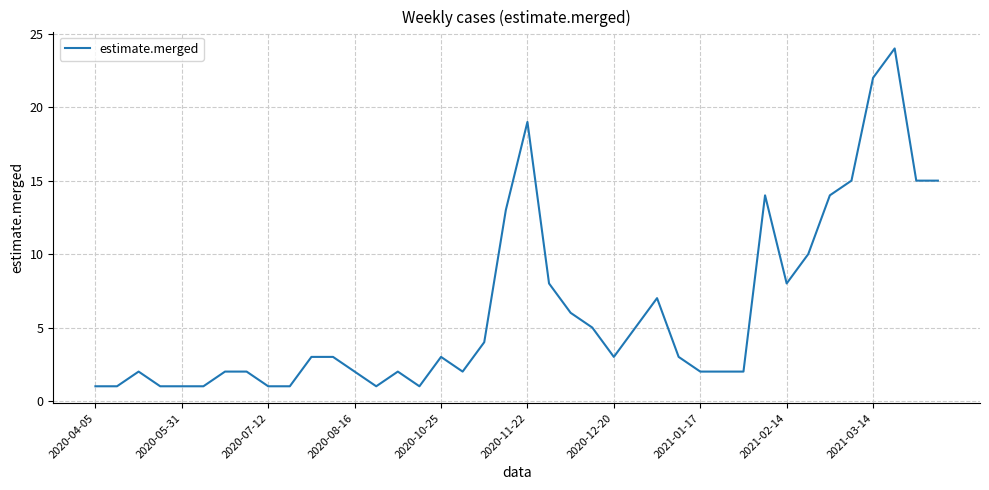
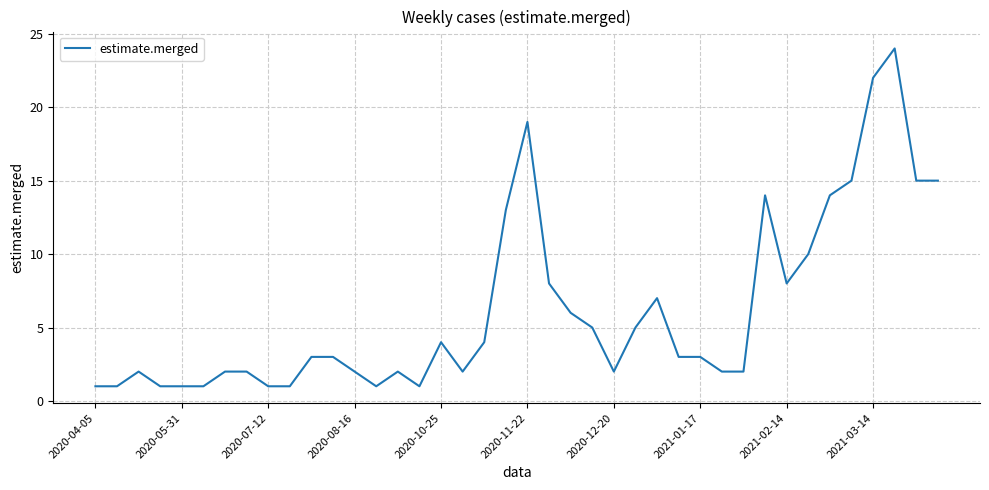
  {
    "2020-04-05": 1,
    "2020-05-31": 1,
    "2020-07-12": 1,
    "2020-08-16": 2,
-   "2020-10-25": 3,
+   "2020-10-25": 4,
    "2020-11-22": 19,
-   "2020-12-20": 3,
-   "2021-01-17": 2,
+   "2020-12-20": 2,
+   "2021-01-17": 3,
    "2021-02-14": 8,
    "2021-03-14": 22
  }
